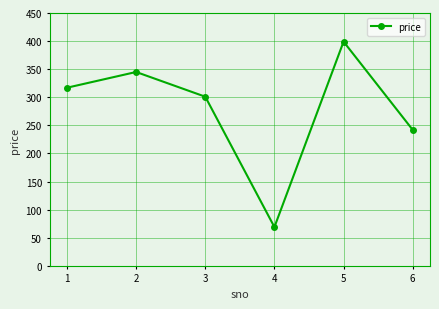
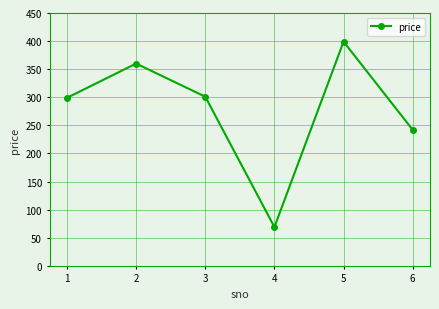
  {
-   "1": 320,
-   "2": 350,
+   "1": 300,
+   "2": 360,
    "3": 300,
    "4": 70,
    "5": 400,
    "6": 240
  }
